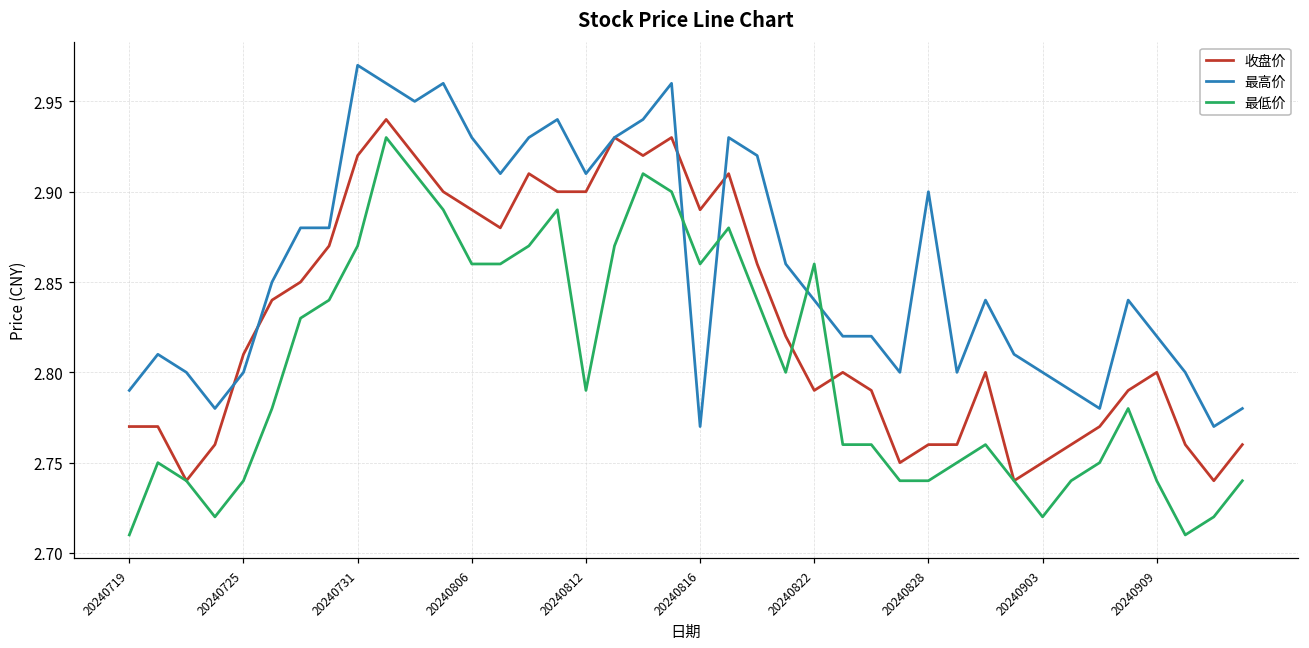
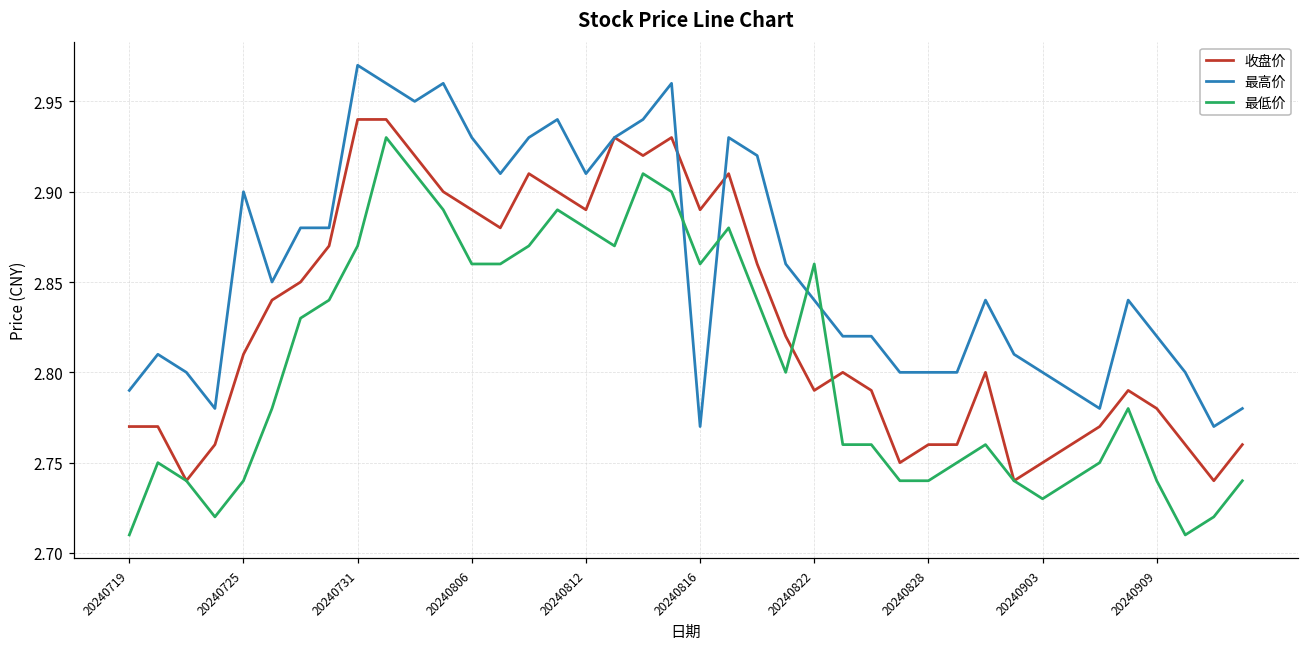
  {
    "收盘价": {
      "20240719": 2.77,
      "20240725": 2.81,
-     "20240731": 2.92,
+     "20240731": 2.94,
      "20240806": 2.89,
-     "20240812": 2.90,
+     "20240812": 2.89,
      "20240816": 2.89,
      "20240822": 2.79,
      "20240828": 2.76,
      "20240903": 2.75,
-     "20240909": 2.80
+     "20240909": 2.78
    },
    "最高价": {
      "20240719": 2.790,
-     "20240725": 2.8,
+     "20240725": 2.9,
      "20240731": 2.970,
      "20240806": 2.930,
      "20240812": 2.910,
      "20240816": 2.770,
      "20240822": 2.840,
-     "20240828": 2.9,
+     "20240828": 2.8,
      "20240903": 2.8,
      "20240909": 2.820
    },
    "最低价": {
      "20240719": 2.71,
      "20240725": 2.74,
      "20240731": 2.87,
      "20240806": 2.86,
-     "20240812": 2.79,
+     "20240812": 2.88,
      "20240816": 2.86,
      "20240822": 2.86,
      "20240828": 2.74,
-     "20240903": 2.72,
+     "20240903": 2.73,
      "20240909": 2.74
    }
  }
